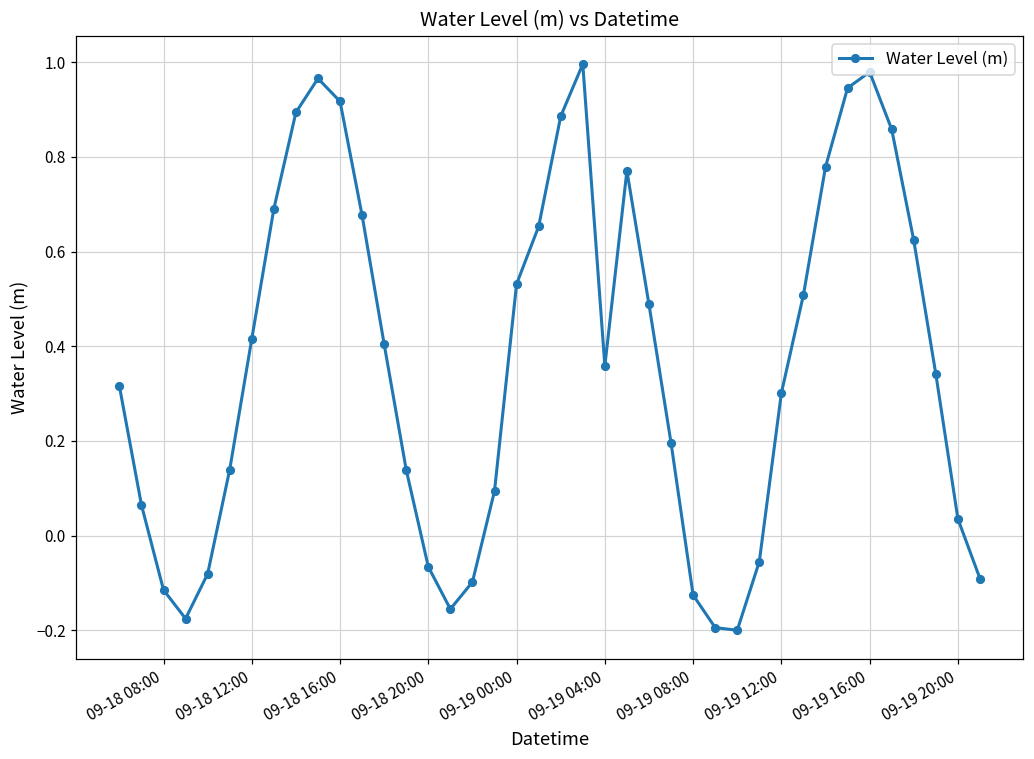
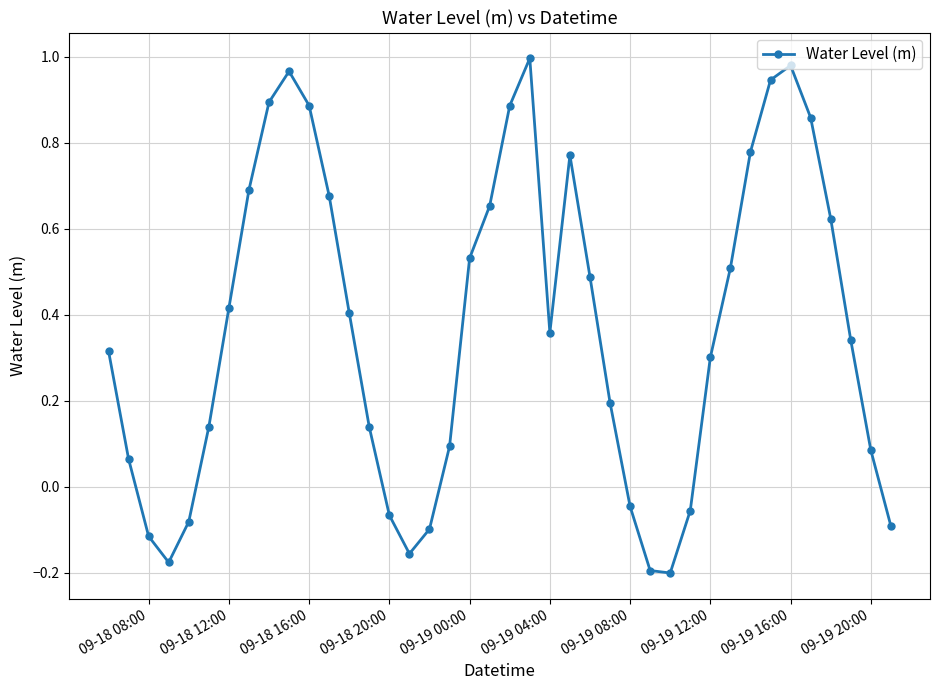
  {
    "09-18 08:00": -0.12,
    "09-18 12:00": 0.42,
-   "09-18 16:00": 0.92,
+   "09-18 16:00": 0.89,
    "09-18 20:00": -0.07,
    "09-19 00:00": 0.53,
    "09-19 04:00": 0.36,
-   "09-19 08:00": -0.13,
+   "09-19 08:00": -0.05,
    "09-19 12:00": 0.30,
-   "09-19 20:00": 0.04
+   "09-19 20:00": 0.09
  }
